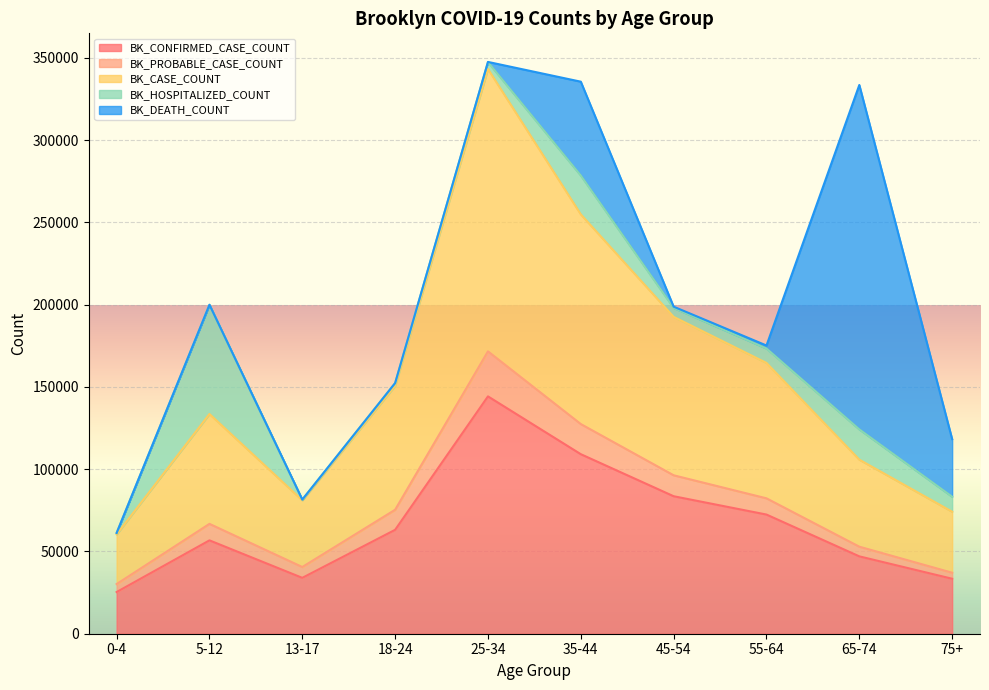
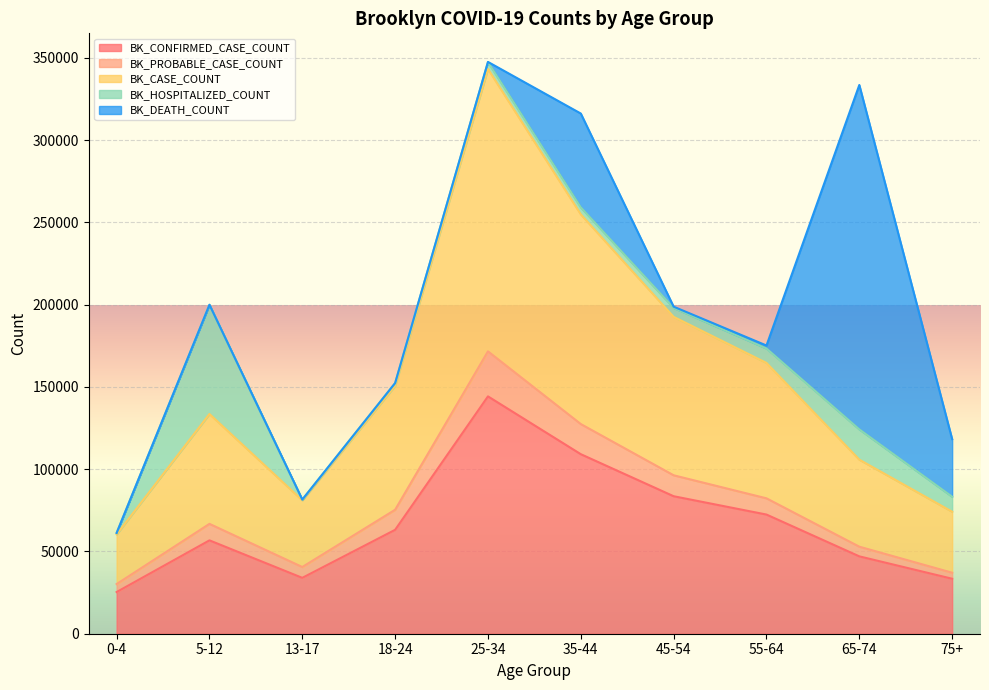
  {
    "BK_HOSPITALIZED_COUNT": {
-     "35-44": 24000,
+     "35-44": 4000,
      "55-64": 9000,
      "65-74": 18000,
      "75+": 9000
    },
    "BK_DEATH_COUNT": {
      "35-44": 57000,
      "55-64": 2000,
      "65-74": 209000,
      "75+": 35000
    }
  }
